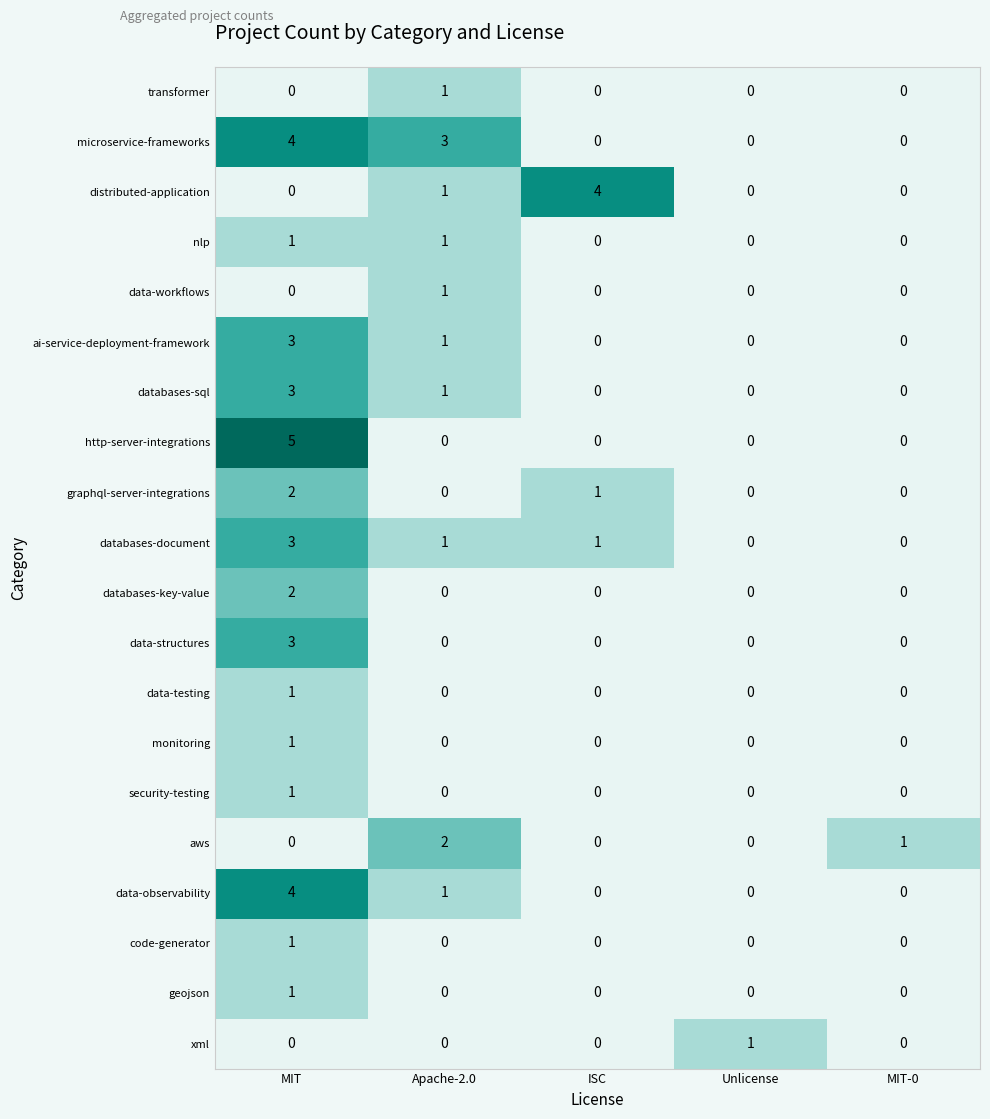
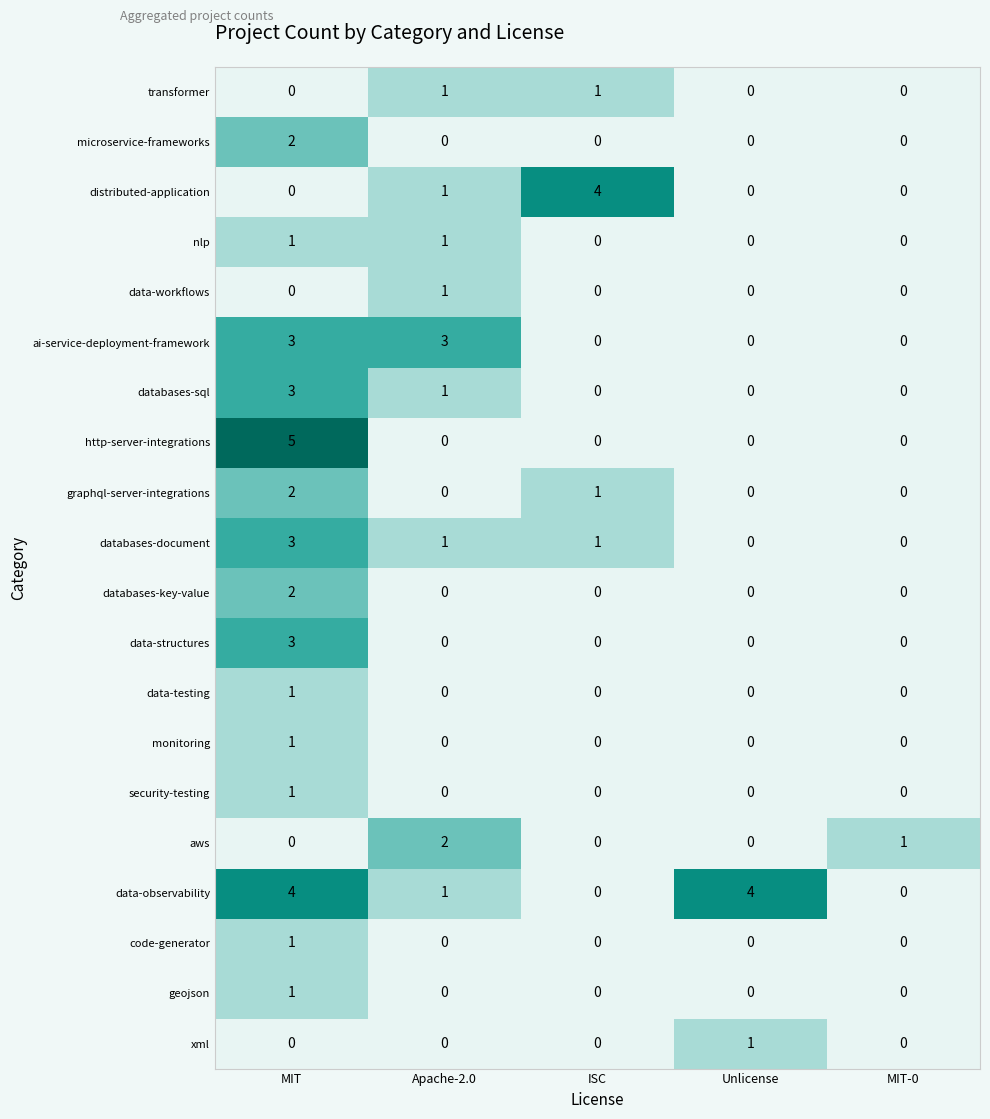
  {
    "transformer": {
      "MIT": 0,
      "Apache-2.0": 1,
-     "ISC": 0,
+     "ISC": 1,
      "Unlicense": 0,
      "MIT-0": 0
    },
    "microservice-frameworks": {
-     "MIT": 4,
-     "Apache-2.0": 3,
+     "MIT": 2,
+     "Apache-2.0": 0,
      "ISC": 0,
      "Unlicense": 0,
      "MIT-0": 0
    },
    "distributed-application": {
      "MIT": 0,
      "Apache-2.0": 1,
      "ISC": 4,
      "Unlicense": 0,
      "MIT-0": 0
    },
    "nlp": {
      "MIT": 1,
      "Apache-2.0": 1,
      "ISC": 0,
      "Unlicense": 0,
      "MIT-0": 0
    },
    "data-workflows": {
      "MIT": 0,
      "Apache-2.0": 1,
      "ISC": 0,
      "Unlicense": 0,
      "MIT-0": 0
    },
    "ai-service-deployment-framework": {
      "MIT": 3,
-     "Apache-2.0": 1,
+     "Apache-2.0": 3,
      "ISC": 0,
      "Unlicense": 0,
      "MIT-0": 0
    },
    "databases-sql": {
      "MIT": 3,
      "Apache-2.0": 1,
      "ISC": 0,
      "Unlicense": 0,
      "MIT-0": 0
    },
    "http-server-integrations": {
      "MIT": 5,
      "Apache-2.0": 0,
      "ISC": 0,
      "Unlicense": 0,
      "MIT-0": 0
    },
    "graphql-server-integrations": {
      "MIT": 2,
      "Apache-2.0": 0,
      "ISC": 1,
      "Unlicense": 0,
      "MIT-0": 0
    },
    "databases-document": {
      "MIT": 3,
      "Apache-2.0": 1,
      "ISC": 1,
      "Unlicense": 0,
      "MIT-0": 0
    },
    "databases-key-value": {
      "MIT": 2,
      "Apache-2.0": 0,
      "ISC": 0,
      "Unlicense": 0,
      "MIT-0": 0
    },
    "data-structures": {
      "MIT": 3,
      "Apache-2.0": 0,
      "ISC": 0,
      "Unlicense": 0,
      "MIT-0": 0
    },
    "data-testing": {
      "MIT": 1,
      "Apache-2.0": 0,
      "ISC": 0,
      "Unlicense": 0,
      "MIT-0": 0
    },
    "monitoring": {
      "MIT": 1,
      "Apache-2.0": 0,
      "ISC": 0,
      "Unlicense": 0,
      "MIT-0": 0
    },
    "security-testing": {
      "MIT": 1,
      "Apache-2.0": 0,
      "ISC": 0,
      "Unlicense": 0,
      "MIT-0": 0
    },
    "aws": {
      "MIT": 0,
      "Apache-2.0": 2,
      "ISC": 0,
      "Unlicense": 0,
      "MIT-0": 1
    },
    "data-observability": {
      "MIT": 4,
      "Apache-2.0": 1,
      "ISC": 0,
-     "Unlicense": 0,
+     "Unlicense": 4,
      "MIT-0": 0
    },
    "code-generator": {
      "MIT": 1,
      "Apache-2.0": 0,
      "ISC": 0,
      "Unlicense": 0,
      "MIT-0": 0
    },
    "geojson": {
      "MIT": 1,
      "Apache-2.0": 0,
      "ISC": 0,
      "Unlicense": 0,
      "MIT-0": 0
    },
    "xml": {
      "MIT": 0,
      "Apache-2.0": 0,
      "ISC": 0,
      "Unlicense": 1,
      "MIT-0": 0
    }
  }
